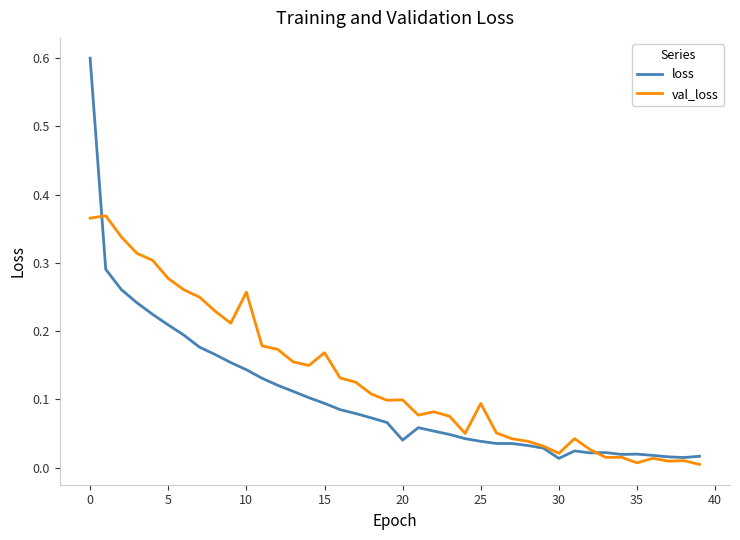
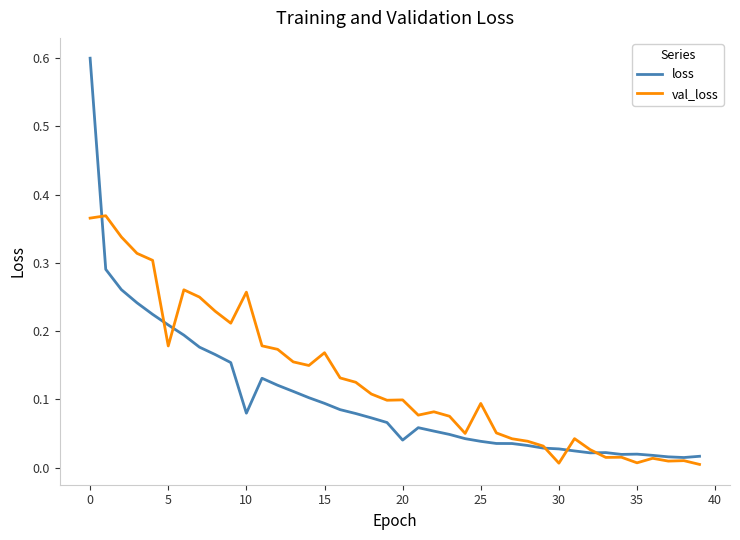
  {
    "loss": {
      "0": 0.60,
      "5": 0.21,
-     "10": 0.14,
+     "10": 0.08,
      "15": 0.09,
      "20": 0.04,
      "25": 0.04,
-     "30": 0.01,
+     "30": 0.03,
      "35": 0.02
    },
    "val_loss": {
      "0": 0.37,
-     "5": 0.28,
+     "5": 0.18,
      "10": 0.26,
      "15": 0.17,
      "20": 0.10,
      "25": 0.09,
-     "30": 0.02,
+     "30": 0.01,
      "35": 0.01
    }
  }
